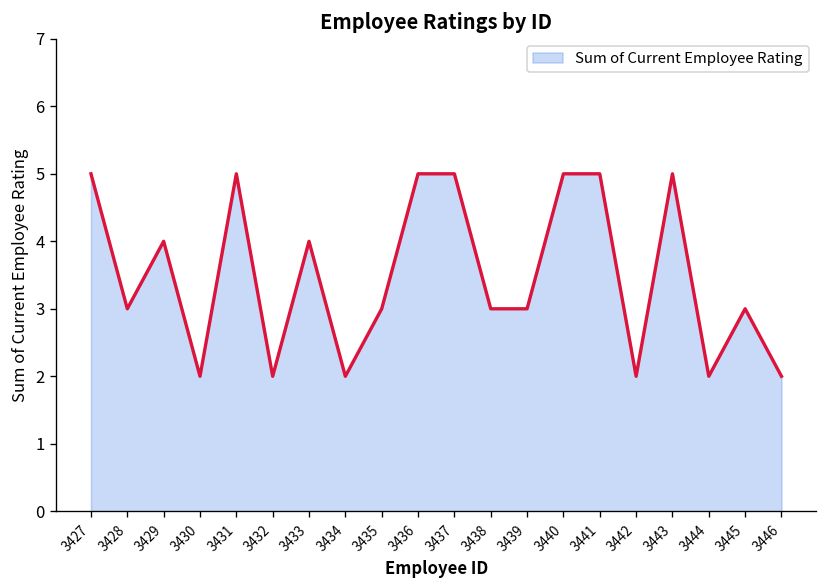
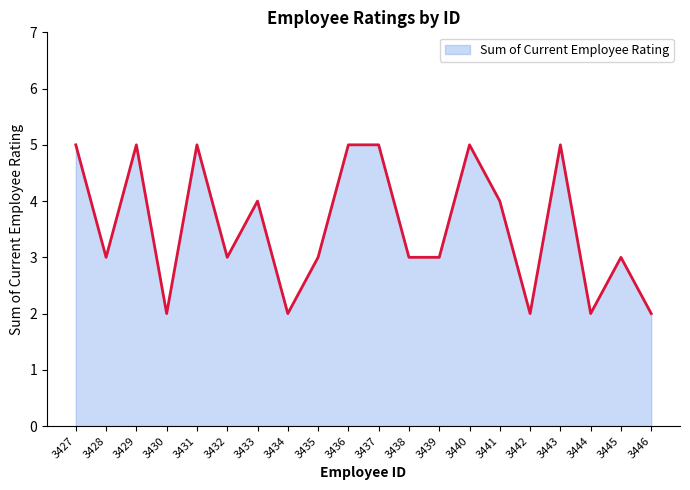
  {
    "3427": 5,
    "3428": 3,
-   "3429": 4,
+   "3429": 5,
    "3430": 2,
    "3431": 5,
-   "3432": 2,
+   "3432": 3,
    "3433": 4,
    "3434": 2,
    "3435": 3,
    "3436": 5,
    "3437": 5,
    "3438": 3,
    "3439": 3,
    "3440": 5,
-   "3441": 5,
+   "3441": 4,
    "3442": 2,
    "3443": 5,
    "3444": 2,
    "3445": 3,
    "3446": 2
  }
